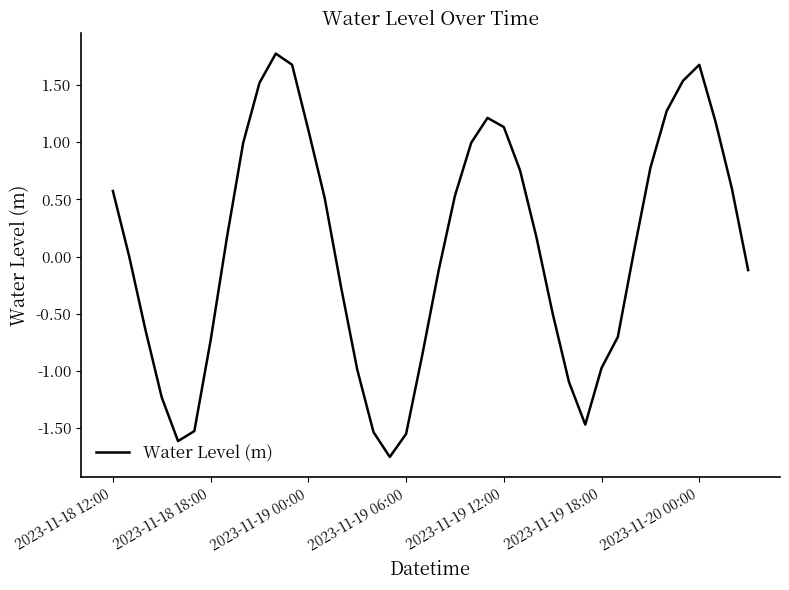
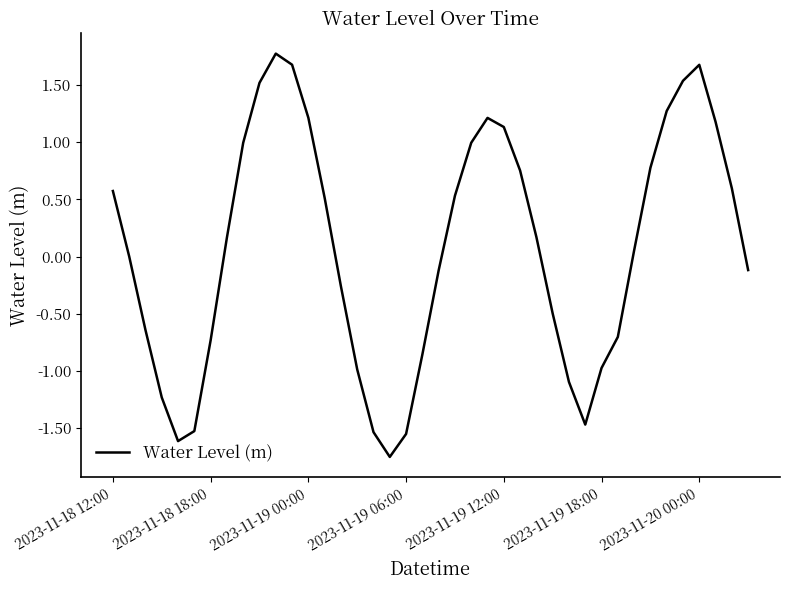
  {
    "2023-11-18 12:00": 0.57,
    "2023-11-18 18:00": -0.73,
-   "2023-11-19 00:00": 1.11,
+   "2023-11-19 00:00": 1.21,
    "2023-11-19 06:00": -1.55,
    "2023-11-19 12:00": 1.13,
    "2023-11-19 18:00": -0.97,
    "2023-11-20 00:00": 1.68
  }
